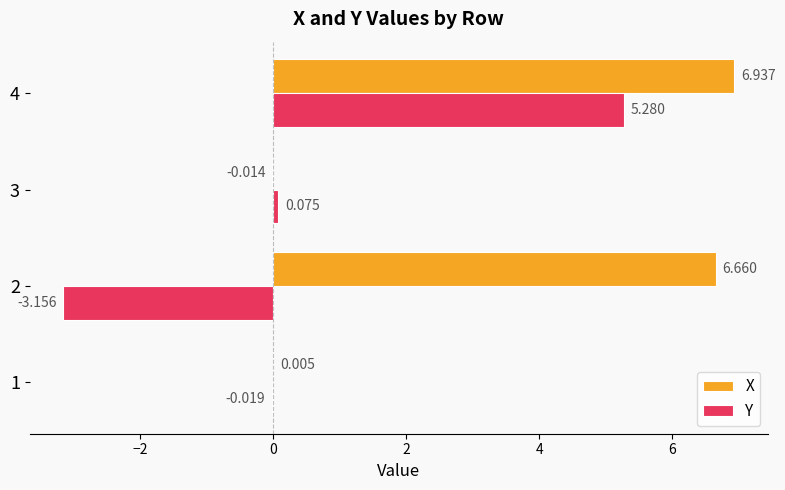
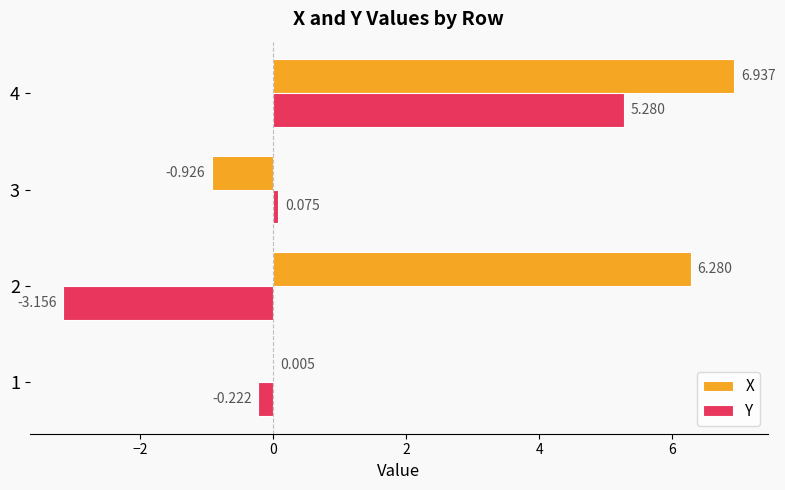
  {
    "X": {
      "4": 6.937,
-     "3": -0.014,
-     "2": 6.660,
+     "3": -0.926,
+     "2": 6.280,
      "1": 0.005
    },
    "Y": {
      "4": 5.280,
      "3": 0.075,
      "2": -3.156,
-     "1": -0.019
+     "1": -0.222
    }
  }
